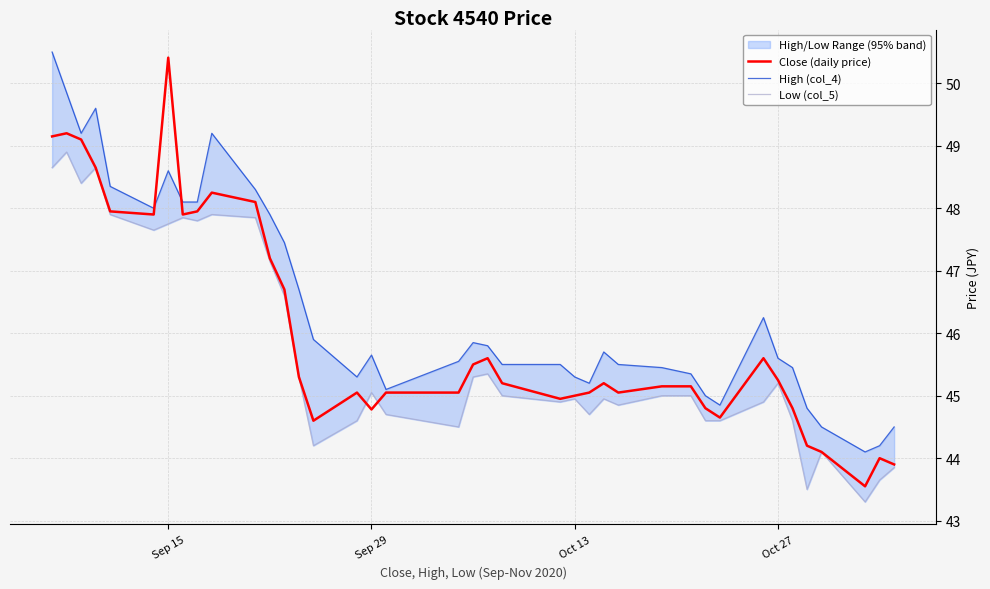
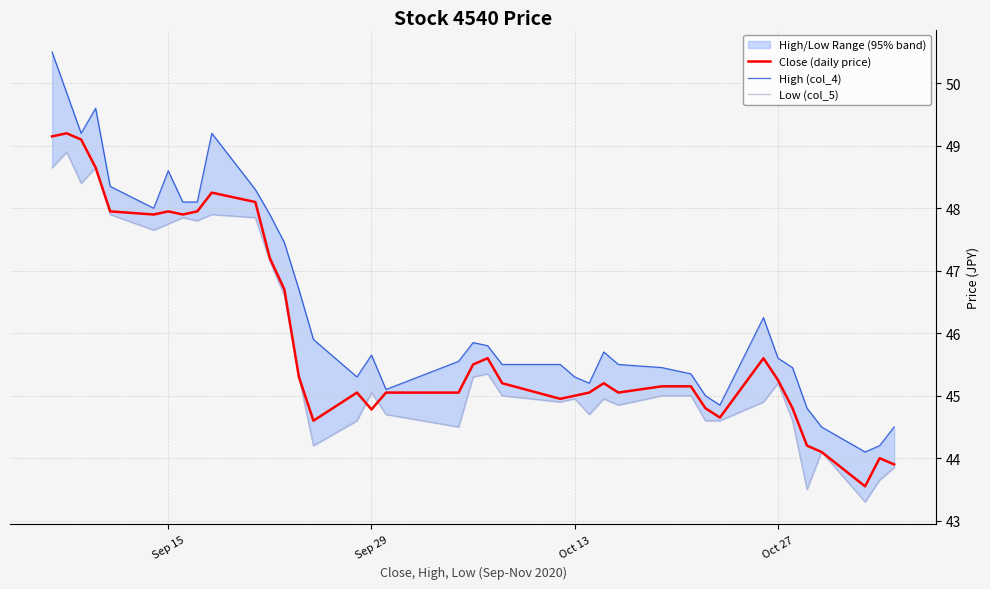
  {
    "Close (daily price)": {
-     "Sep 15": 50.4,
+     "Sep 15": 48.0,
      "Sep 29": 44.8,
      "Oct 13": 45.0,
      "Oct 27": 45.3
    }
  }
